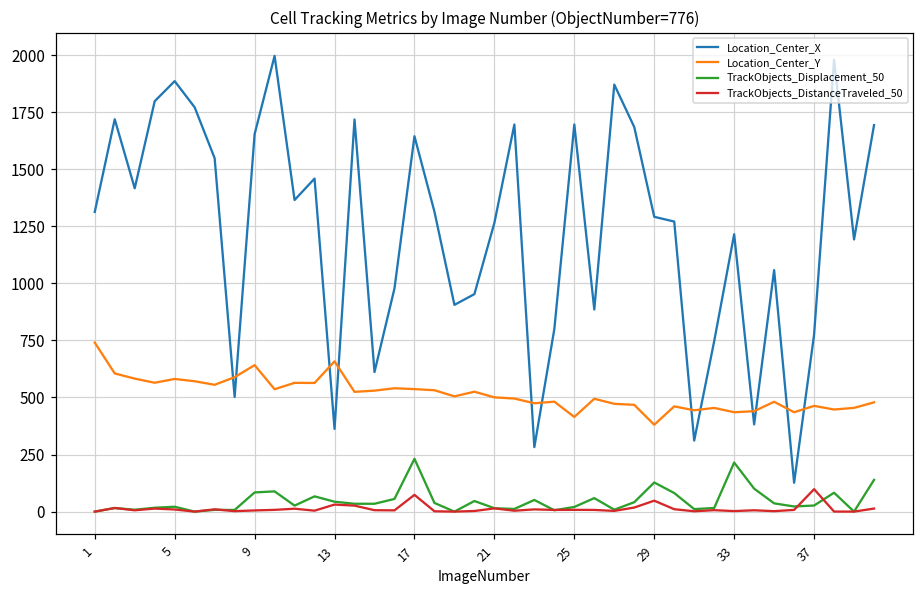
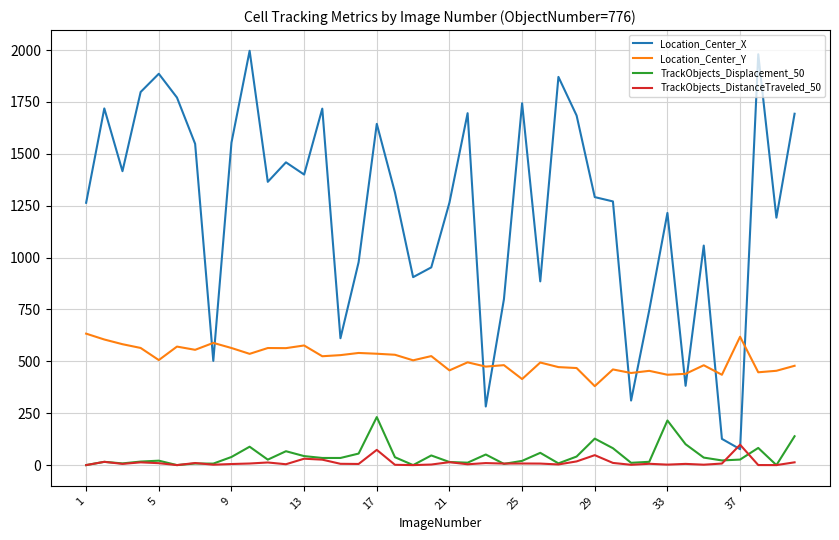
  {
    "Location_Center_X": {
-     "1": 1310,
+     "1": 1260,
      "5": 1890,
-     "9": 1650,
-     "13": 360,
+     "9": 1550,
+     "13": 1400,
      "17": 1640,
      "21": 1260,
-     "25": 1700,
+     "25": 1740,
      "29": 1290,
      "33": 1220,
-     "37": 780
+     "37": 80
    },
    "Location_Center_Y": {
-     "1": 740,
-     "5": 580,
-     "9": 640,
-     "13": 660,
+     "1": 630,
+     "5": 510,
+     "9": 560,
+     "13": 580,
      "17": 540,
-     "21": 500,
+     "21": 460,
      "25": 410,
      "29": 380,
      "33": 440,
-     "37": 460
+     "37": 620
    },
    "TrackObjects_Displacement_50": {
-     "9": 80,
+     "9": 40,
      "13": 40,
      "17": 230,
      "25": 20,
      "29": 130,
      "33": 220,
      "37": 30
    },
    "TrackObjects_DistanceTraveled_50": {
      "9": 10,
      "13": 30,
      "17": 70,
      "25": 10,
      "29": 50,
      "33": 0,
      "37": 100
    }
  }
